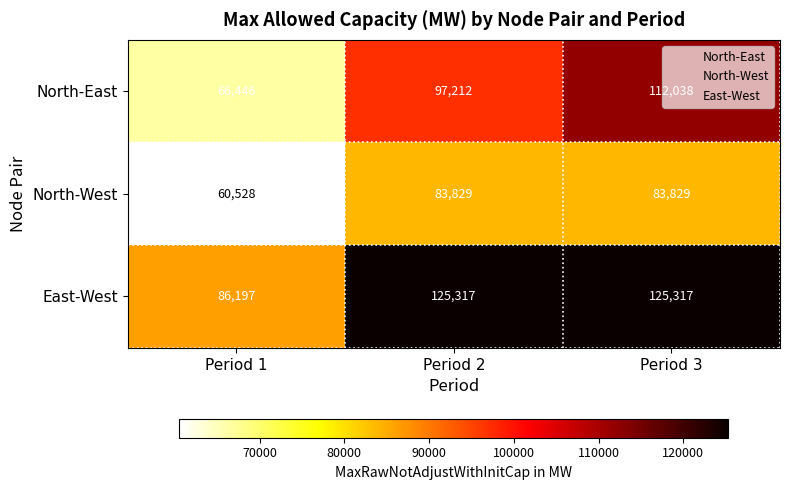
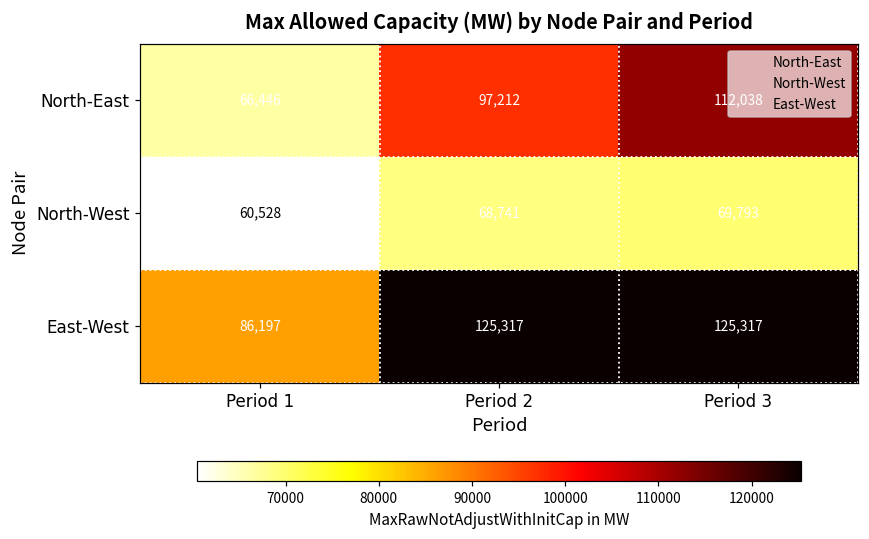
  {
    "North-East": {
      "Period 1": "66,446",
      "Period 2": "97,212"
    },
    "North-West": {
      "Period 1": "60,528",
-     "Period 2": "83,829",
-     "Period 3": "83,829"
+     "Period 2": "68,741",
+     "Period 3": "69,793"
    },
    "East-West": {
      "Period 1": "86,197",
      "Period 2": "125,317",
      "Period 3": "125,317"
    }
  }
